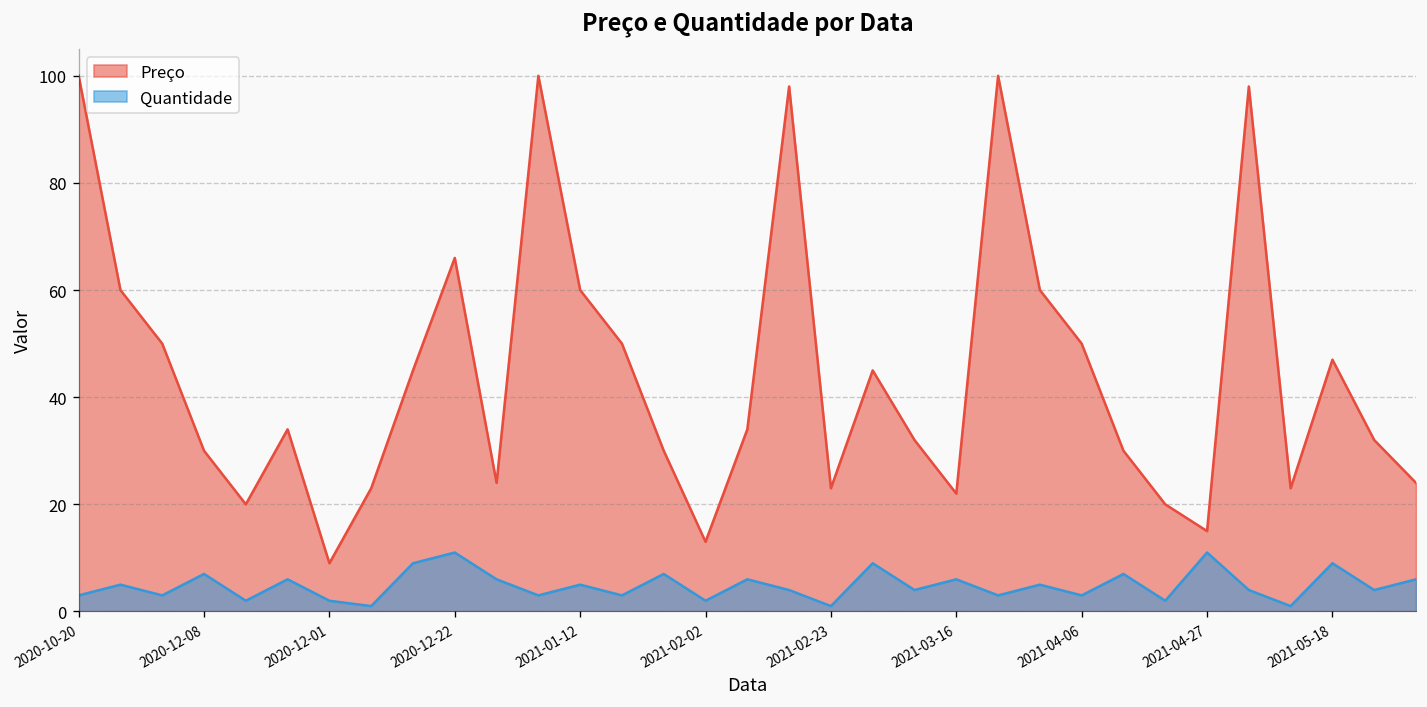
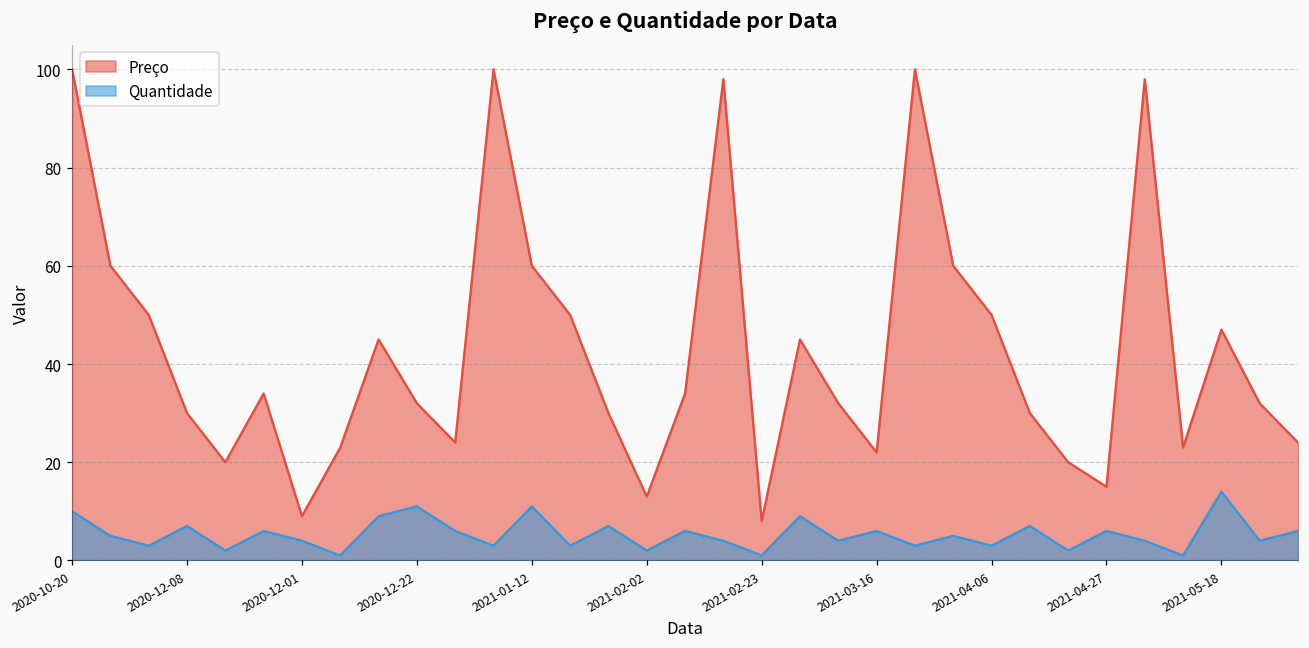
  {
    "Preço": {
      "2020-10-20": 100,
      "2020-12-01": 9,
-     "2020-12-22": 66,
+     "2020-12-22": 32,
      "2021-01-12": 60,
      "2021-02-02": 13,
-     "2021-02-23": 23,
+     "2021-02-23": 8,
      "2021-03-16": 22,
      "2021-04-06": 50,
      "2021-04-27": 15,
      "2021-05-18": 47
    },
    "Quantidade": {
-     "2020-10-20": 3,
-     "2020-12-01": 2,
+     "2020-10-20": 10,
+     "2020-12-01": 4,
      "2020-12-22": 11,
-     "2021-01-12": 5,
+     "2021-01-12": 11,
      "2021-02-02": 2,
      "2021-02-23": 1,
      "2021-03-16": 6,
      "2021-04-06": 3,
-     "2021-04-27": 11,
-     "2021-05-18": 9
+     "2021-04-27": 6,
+     "2021-05-18": 14
    }
  }
